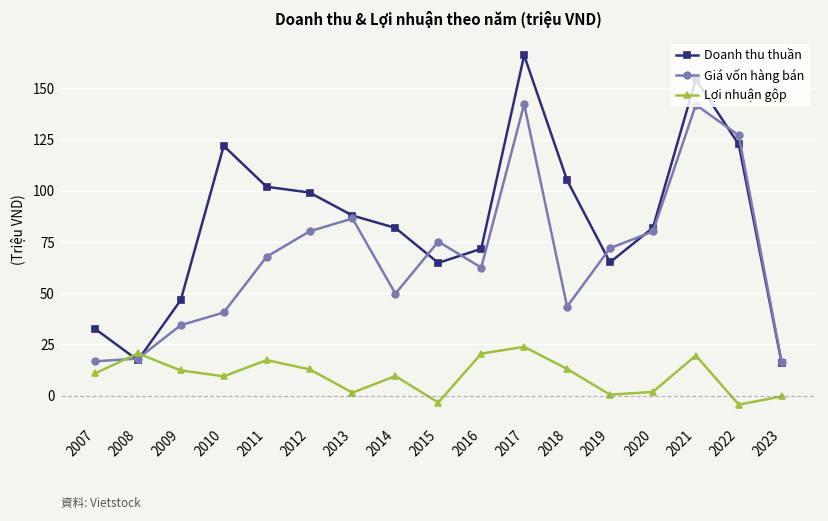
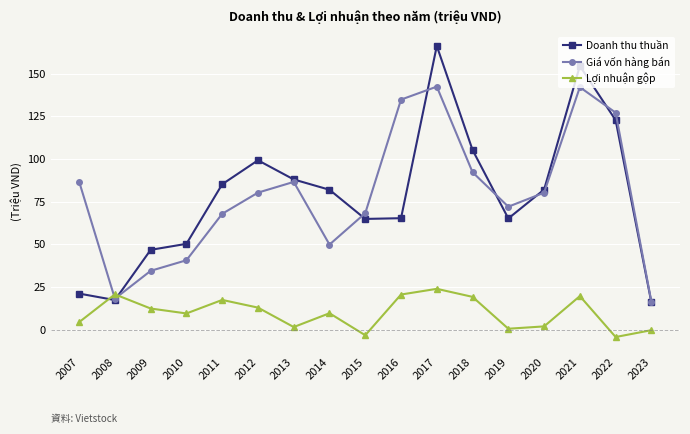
  {
    "Doanh thu thuần": {
-     "2007": 33,
+     "2007": 21,
      "2009": 47,
-     "2010": 122,
-     "2011": 102,
+     "2010": 50,
+     "2011": 85,
      "2012": 99,
      "2014": 82,
      "2015": 65,
-     "2016": 72,
+     "2016": 65,
      "2017": 166,
      "2018": 105,
      "2019": 65,
      "2020": 82,
      "2022": 123
    },
    "Giá vốn hàng bán": {
-     "2007": 17,
+     "2007": 87,
      "2009": 34,
      "2010": 41,
      "2011": 68,
      "2012": 80,
      "2014": 50,
-     "2015": 75,
-     "2016": 63,
+     "2015": 68,
+     "2016": 135,
      "2017": 142,
-     "2018": 43,
+     "2018": 92,
      "2019": 72,
      "2020": 80,
      "2022": 127
    },
    "Lợi nhuận gộp": {
-     "2007": 11,
+     "2007": 4,
      "2008": 21,
      "2009": 12,
      "2010": 9,
      "2011": 17,
      "2012": 13,
      "2013": 1,
      "2014": 10,
      "2015": -3,
      "2016": 20,
      "2017": 24,
-     "2018": 13,
+     "2018": 19,
      "2019": 0,
      "2020": 2,
      "2021": 20,
      "2022": -4,
      "2023": 0
    }
  }
